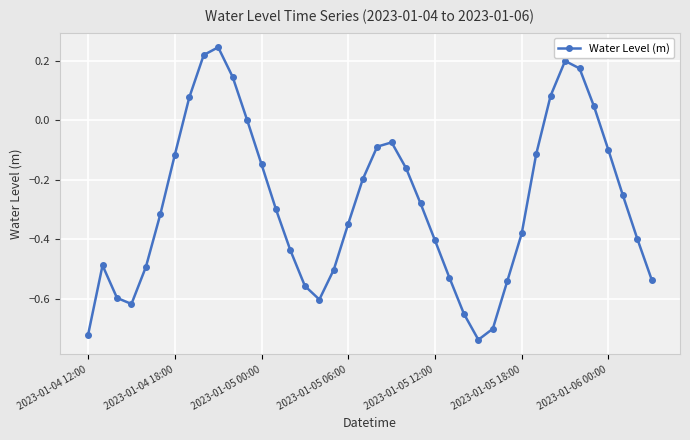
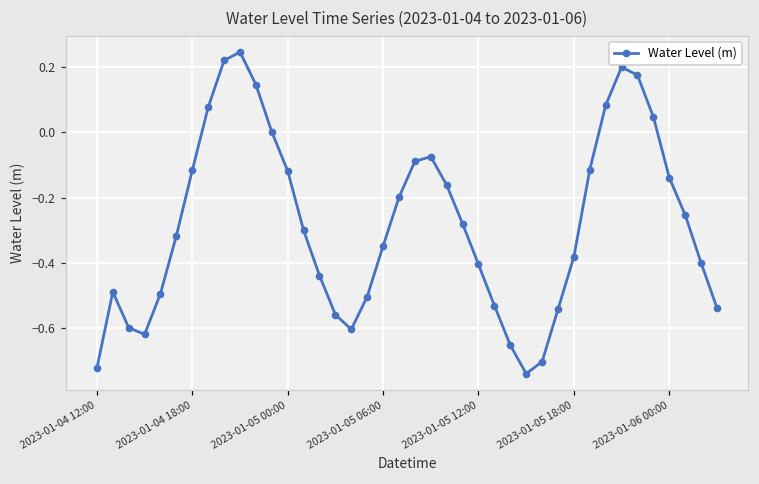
  {
    "2023-01-04 12:00": -0.72,
    "2023-01-04 18:00": -0.12,
-   "2023-01-05 00:00": -0.15,
+   "2023-01-05 00:00": -0.12,
    "2023-01-05 06:00": -0.35,
    "2023-01-05 12:00": -0.40,
    "2023-01-05 18:00": -0.38,
-   "2023-01-06 00:00": -0.10
+   "2023-01-06 00:00": -0.14
  }
